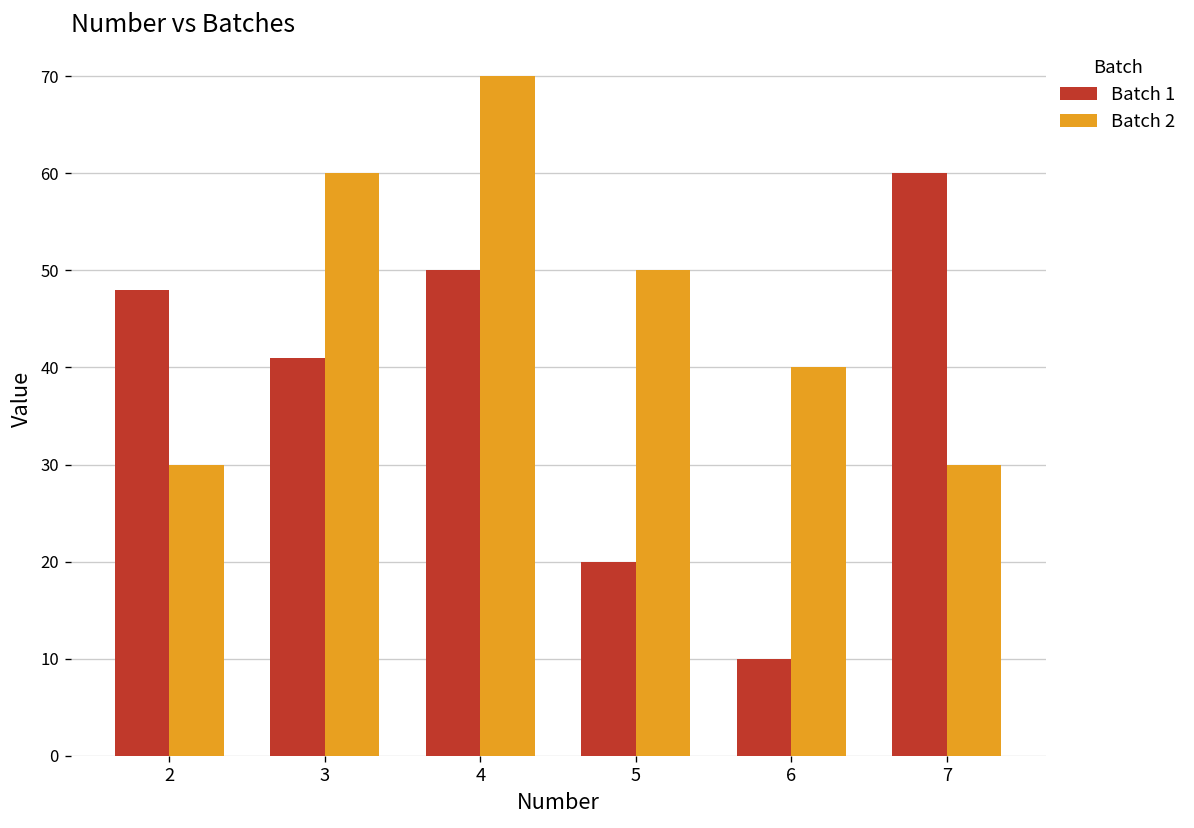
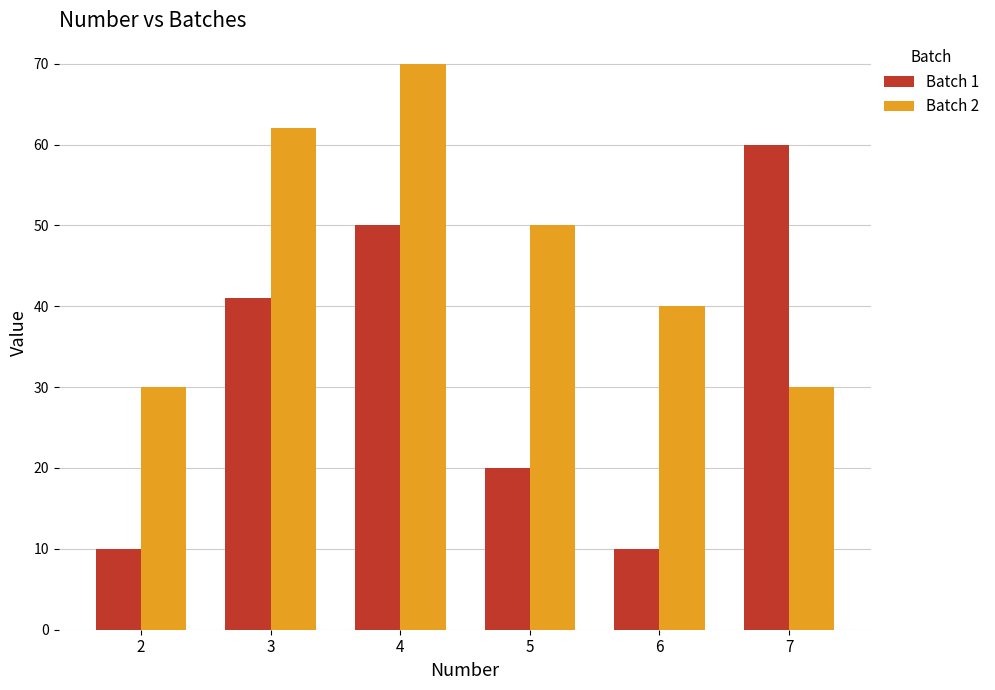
  {
    "Batch 1": {
-     "2": 48,
+     "2": 10,
      "3": 41,
      "4": 50,
      "5": 20,
      "6": 10,
      "7": 60
    },
    "Batch 2": {
      "2": 30,
-     "3": 60,
+     "3": 62,
      "4": 70,
      "5": 50,
      "6": 40,
      "7": 30
    }
  }
